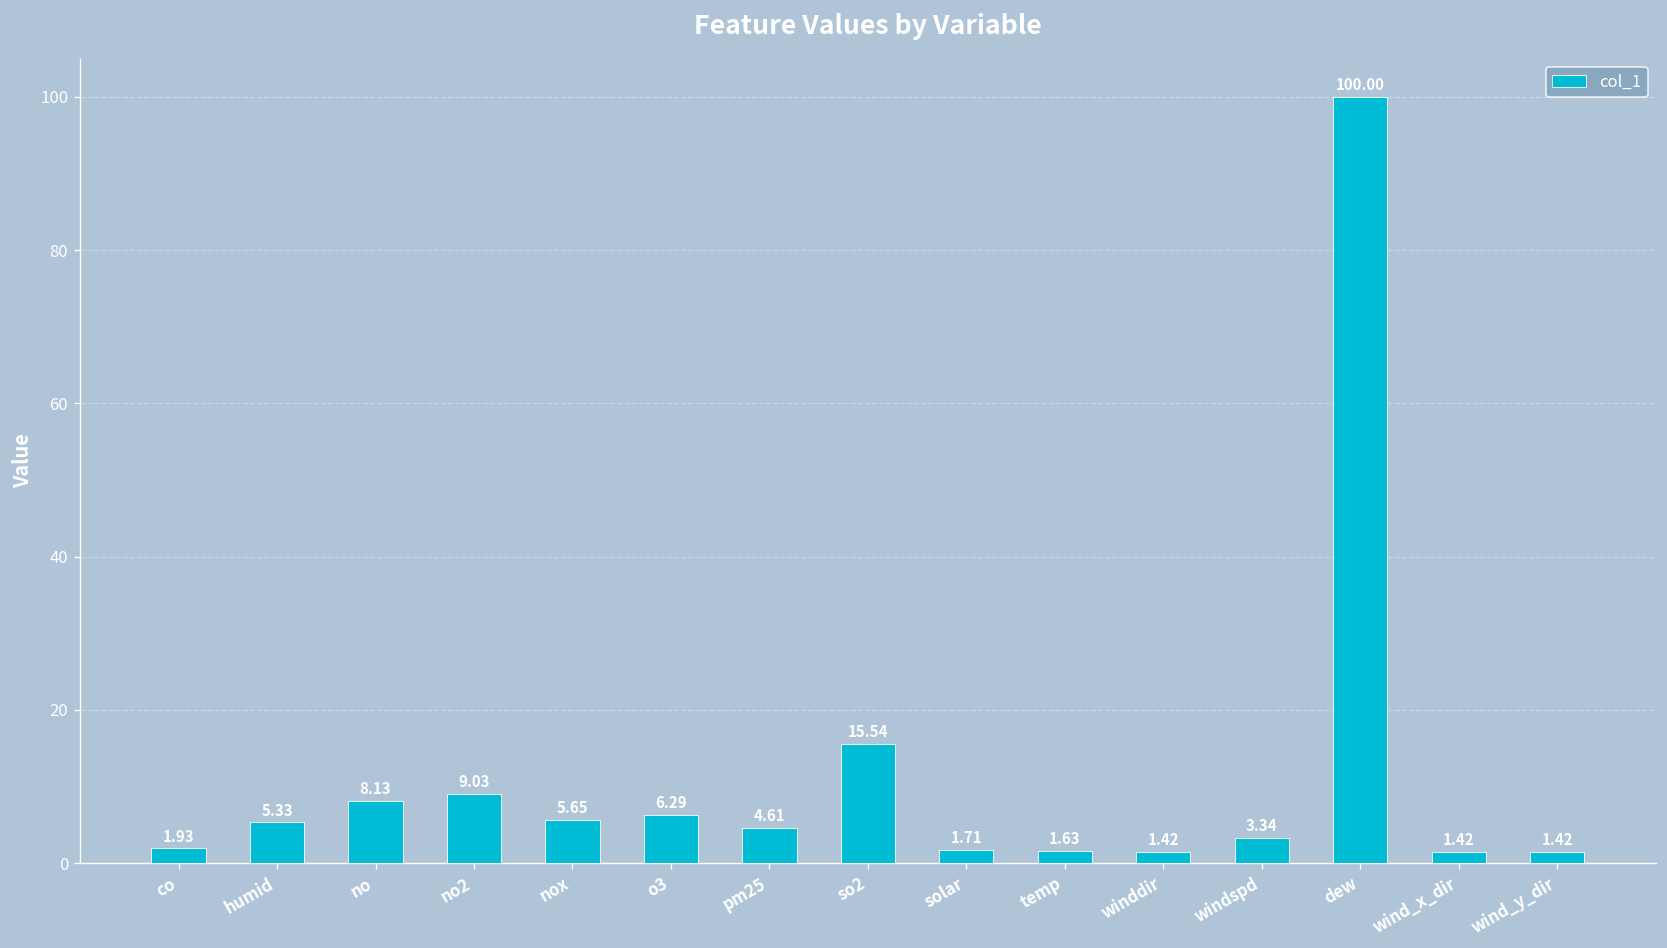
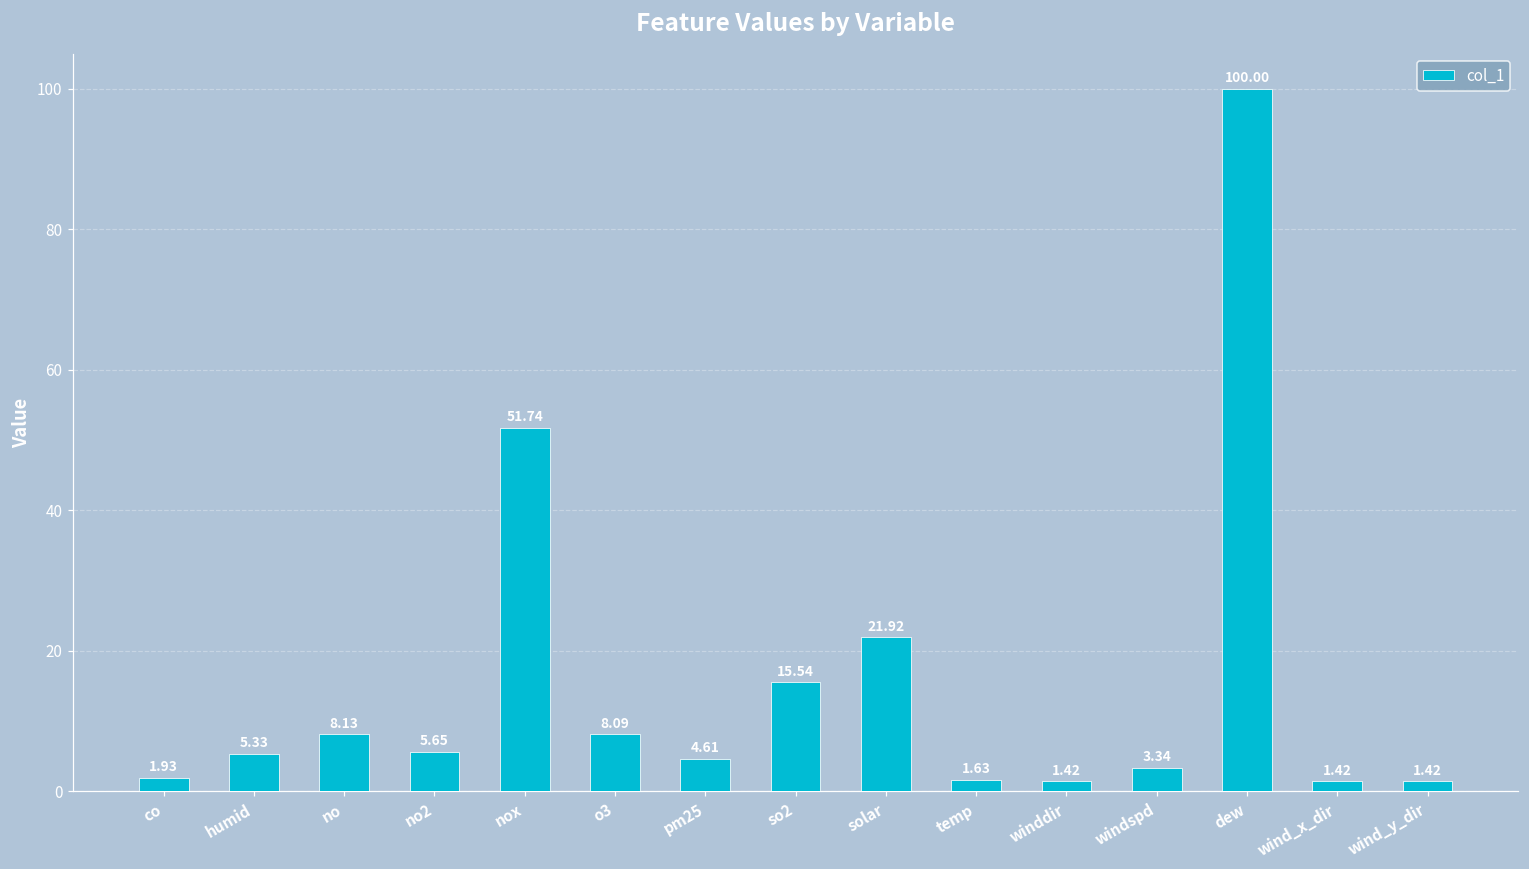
  {
    "co": 1.93,
    "humid": 5.33,
    "no": 8.13,
-   "no2": 9.03,
-   "nox": 5.65,
-   "o3": 6.29,
+   "no2": 5.65,
+   "nox": 51.74,
+   "o3": 8.09,
    "pm25": 4.61,
    "so2": 15.54,
-   "solar": 1.71,
+   "solar": 21.92,
    "temp": 1.63,
    "winddir": 1.42,
    "windspd": 3.34,
    "dew": 100.00,
    "wind_x_dir": 1.42,
    "wind_y_dir": 1.42
  }
